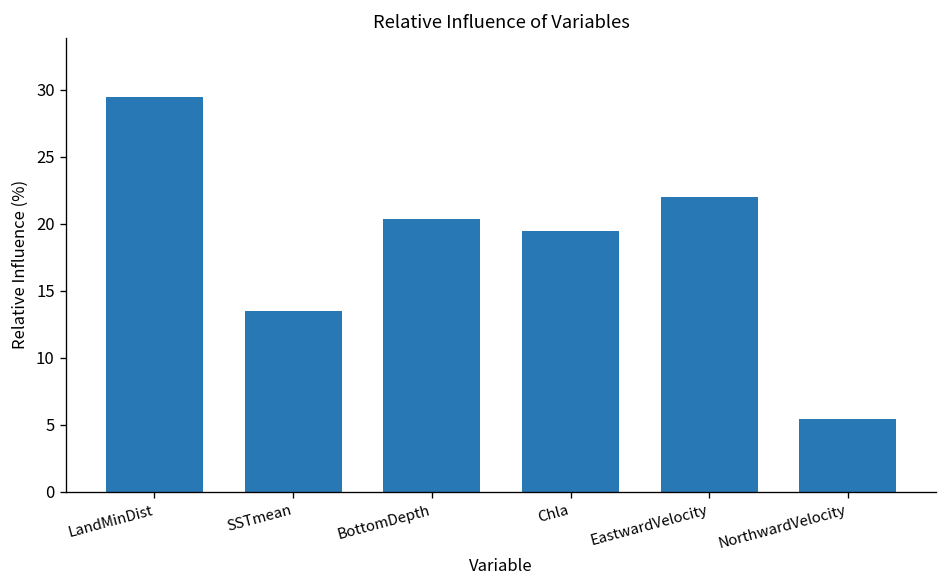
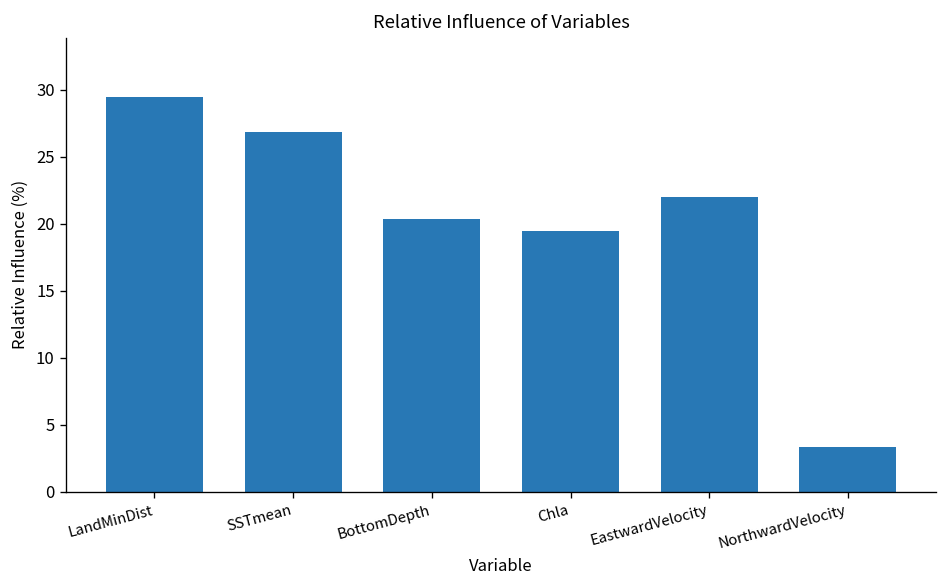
  {
    "LandMinDist": 29.5,
-   "SSTmean": 13.5,
+   "SSTmean": 26.9,
    "BottomDepth": 20.4,
    "Chla": 19.5,
    "EastwardVelocity": 22.0,
-   "NorthwardVelocity": 5.4
+   "NorthwardVelocity": 3.4
  }
